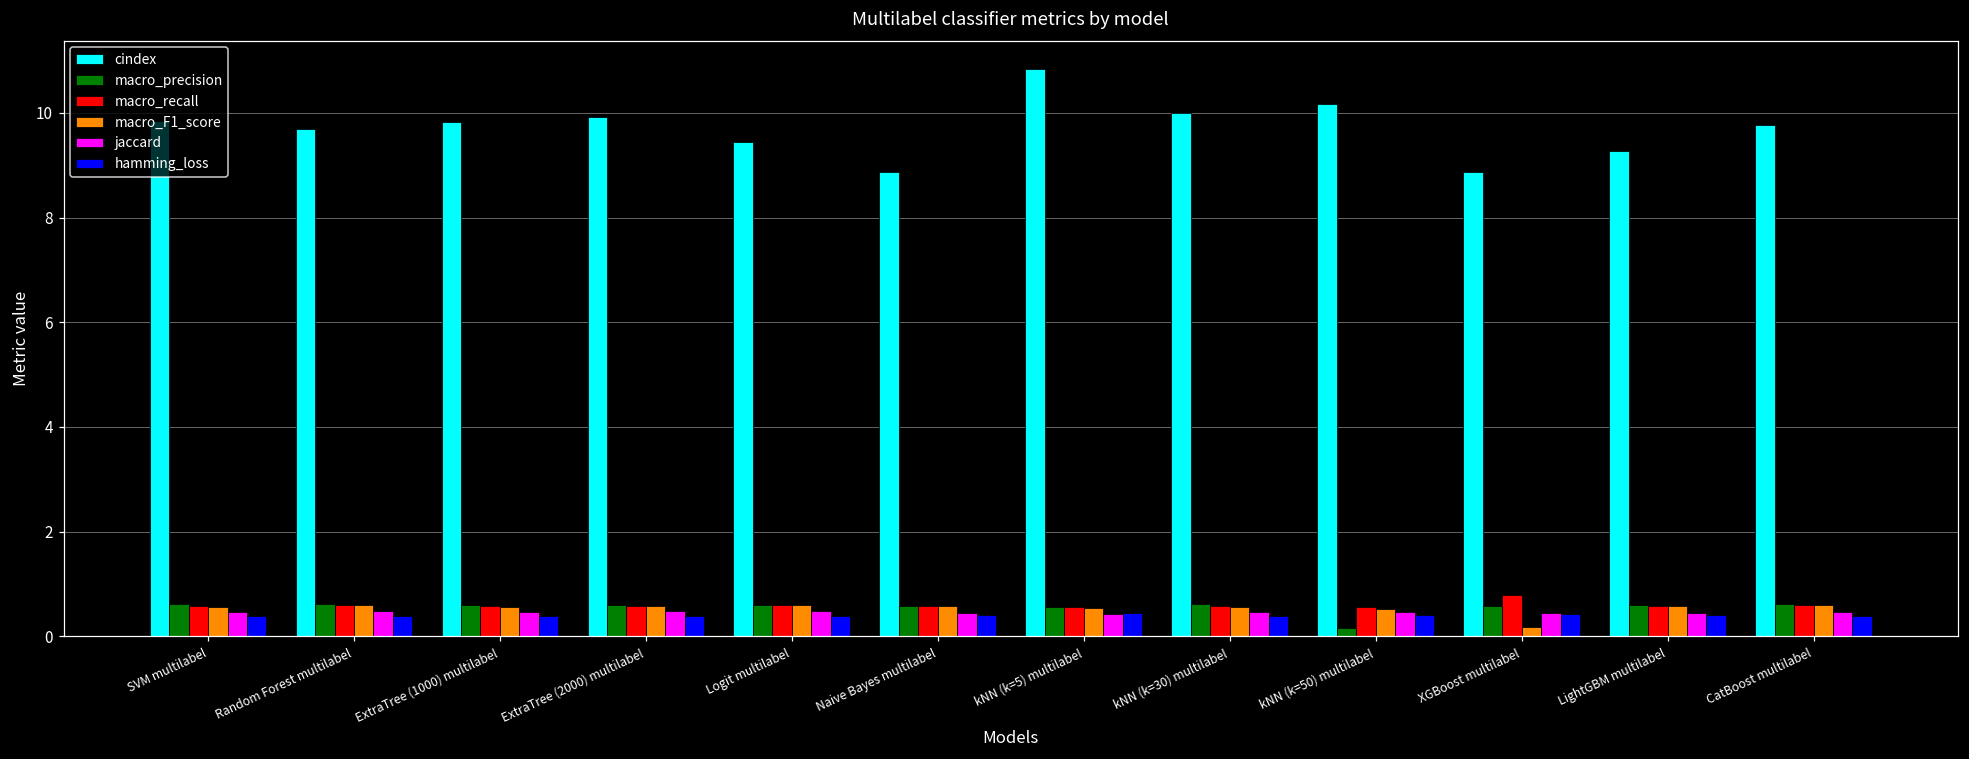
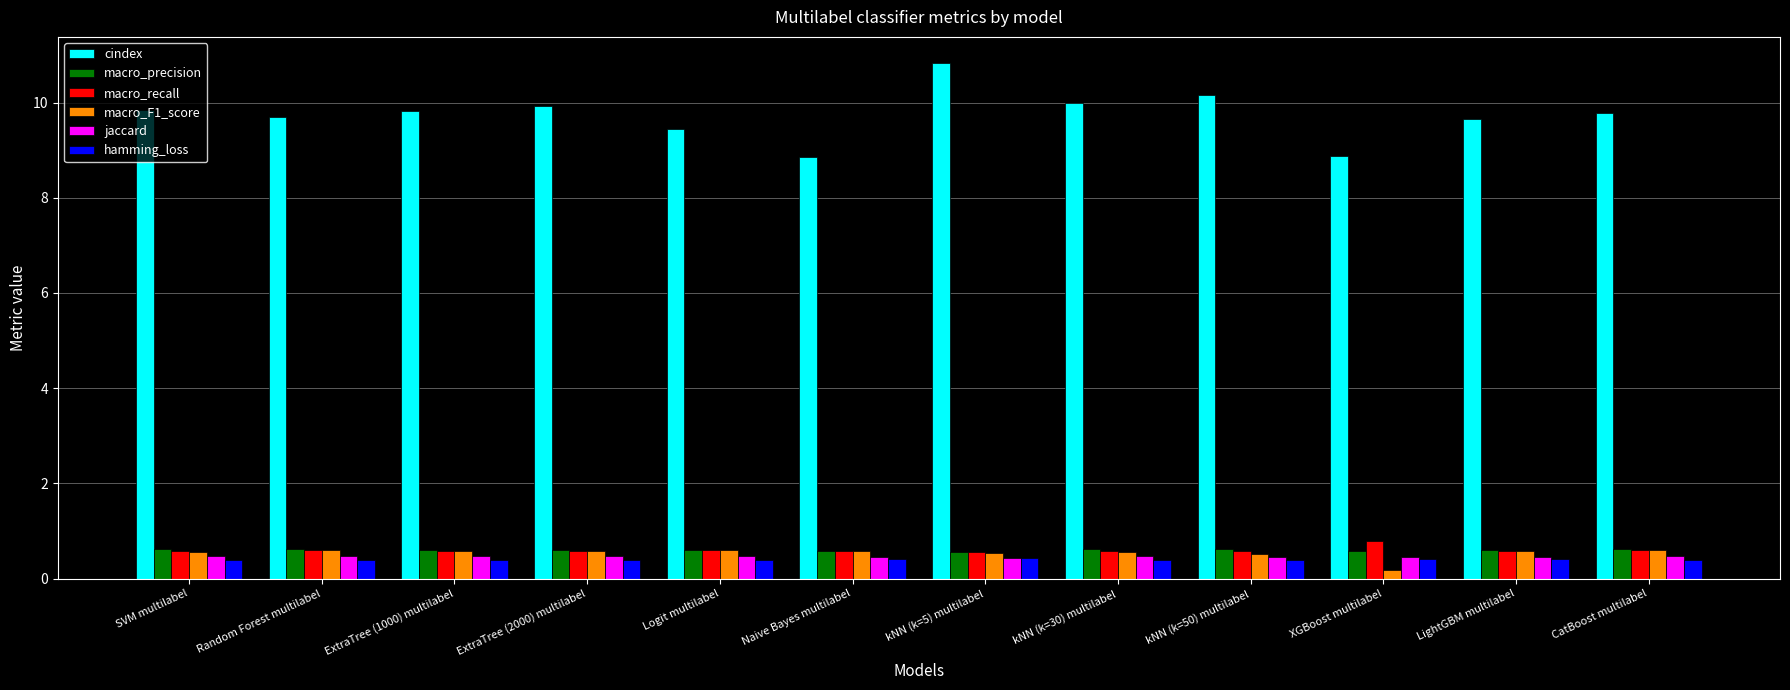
  {
    "cindex": {
      "Random Forest multilabel": 9.7,
      "ExtraTree (1000) multilabel": 9.8,
      "ExtraTree (2000) multilabel": 9.9,
      "Logit multilabel": 9.5,
      "Naive Bayes multilabel": 8.9,
      "kNN (k=5) multilabel": 10.8,
      "kNN (k=30) multilabel": 10.0,
      "kNN (k=50) multilabel": 10.2,
      "XGBoost multilabel": 8.9,
-     "LightGBM multilabel": 9.3,
+     "LightGBM multilabel": 9.7,
      "CatBoost multilabel": 9.8
    },
    "macro_precision": {
      "SVM multilabel": 0.6,
      "Random Forest multilabel": 0.6,
      "ExtraTree (1000) multilabel": 0.6,
      "ExtraTree (2000) multilabel": 0.6,
      "Logit multilabel": 0.6,
      "Naive Bayes multilabel": 0.6,
      "kNN (k=5) multilabel": 0.6,
      "kNN (k=30) multilabel": 0.6,
-     "kNN (k=50) multilabel": 0.2,
+     "kNN (k=50) multilabel": 0.6,
      "XGBoost multilabel": 0.6,
      "LightGBM multilabel": 0.6,
      "CatBoost multilabel": 0.6
    },
    "macro_recall": {
      "SVM multilabel": 0.6,
      "Random Forest multilabel": 0.6,
      "ExtraTree (1000) multilabel": 0.6,
      "ExtraTree (2000) multilabel": 0.6,
      "Logit multilabel": 0.6,
      "Naive Bayes multilabel": 0.6,
      "kNN (k=5) multilabel": 0.6,
      "kNN (k=30) multilabel": 0.6,
      "kNN (k=50) multilabel": 0.6,
      "XGBoost multilabel": 0.8,
      "LightGBM multilabel": 0.6,
      "CatBoost multilabel": 0.6
    },
    "macro_F1_score": {
      "SVM multilabel": 0.6,
      "Random Forest multilabel": 0.6,
      "ExtraTree (1000) multilabel": 0.6,
      "ExtraTree (2000) multilabel": 0.6,
      "Logit multilabel": 0.6,
      "Naive Bayes multilabel": 0.6,
      "kNN (k=5) multilabel": 0.5,
      "kNN (k=30) multilabel": 0.6,
      "kNN (k=50) multilabel": 0.5,
      "XGBoost multilabel": 0.2,
      "LightGBM multilabel": 0.6,
      "CatBoost multilabel": 0.6
    },
    "jaccard": {
      "SVM multilabel": 0.5,
      "Random Forest multilabel": 0.5,
      "ExtraTree (1000) multilabel": 0.5,
      "ExtraTree (2000) multilabel": 0.5,
      "Logit multilabel": 0.5,
      "Naive Bayes multilabel": 0.5,
      "kNN (k=5) multilabel": 0.4,
      "kNN (k=30) multilabel": 0.5,
      "kNN (k=50) multilabel": 0.5,
      "XGBoost multilabel": 0.4,
      "LightGBM multilabel": 0.5,
      "CatBoost multilabel": 0.5
    },
    "hamming_loss": {
      "SVM multilabel": 0.4,
      "Random Forest multilabel": 0.4,
      "ExtraTree (1000) multilabel": 0.4,
      "ExtraTree (2000) multilabel": 0.4,
      "Logit multilabel": 0.4,
      "Naive Bayes multilabel": 0.4,
      "kNN (k=5) multilabel": 0.4,
      "kNN (k=30) multilabel": 0.4,
      "kNN (k=50) multilabel": 0.4,
      "XGBoost multilabel": 0.4,
      "LightGBM multilabel": 0.4,
      "CatBoost multilabel": 0.4
    }
  }
